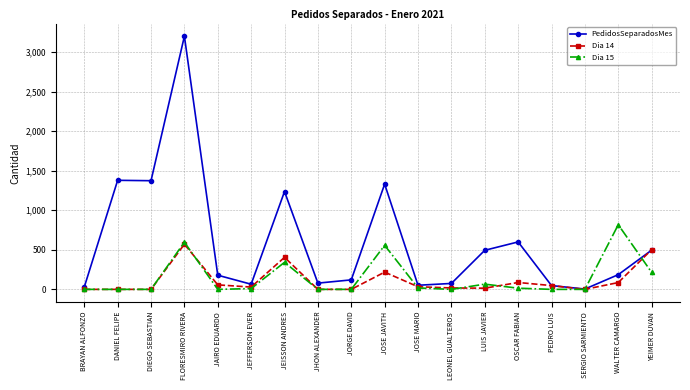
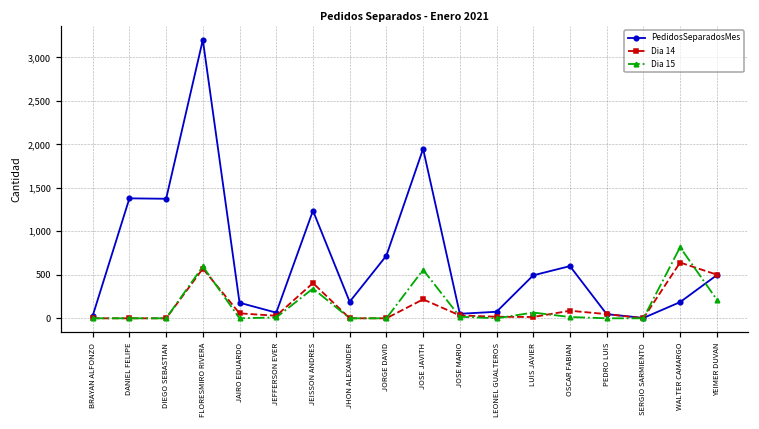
  {
    "PedidosSeparadosMes": {
      "DANIEL FELIPE": "1,400",
      "DIEGO SEBASTIAN": "1,400",
      "FLORESMIRO RIVERA": "3,200",
      "JAIRO EDUARDO": "200",
      "JEFFERSON EVER": "100",
      "JEISSON ANDRES": "1,200",
-     "JHON ALEXANDER": "100",
-     "JORGE DAVID": "100",
-     "JOSE JAVITH": "1,300",
+     "JHON ALEXANDER": "200",
+     "JORGE DAVID": "700",
+     "JOSE JAVITH": "1,900",
      "LEONEL GUALTEROS": "100",
      "LUIS JAVIER": "500",
      "OSCAR FABIAN": "600",
      "WALTER CAMARGO": "200"
    },
    "Dia 14": {
      "JAIRO EDUARDO": "100",
      "JEISSON ANDRES": "400",
      "JOSE JAVITH": "200",
      "LUIS JAVIER": "0",
      "OSCAR FABIAN": "100",
-     "WALTER CAMARGO": "100"
+     "WALTER CAMARGO": "600"
    },
    "Dia 15": {
      "JAIRO EDUARDO": "0",
      "JEISSON ANDRES": "300",
      "JOSE JAVITH": "600",
      "LUIS JAVIER": "100",
      "OSCAR FABIAN": "0",
      "PEDRO LUIS": "0",
      "WALTER CAMARGO": "800",
      "YEIMER DUVAN": "200"
    }
  }
